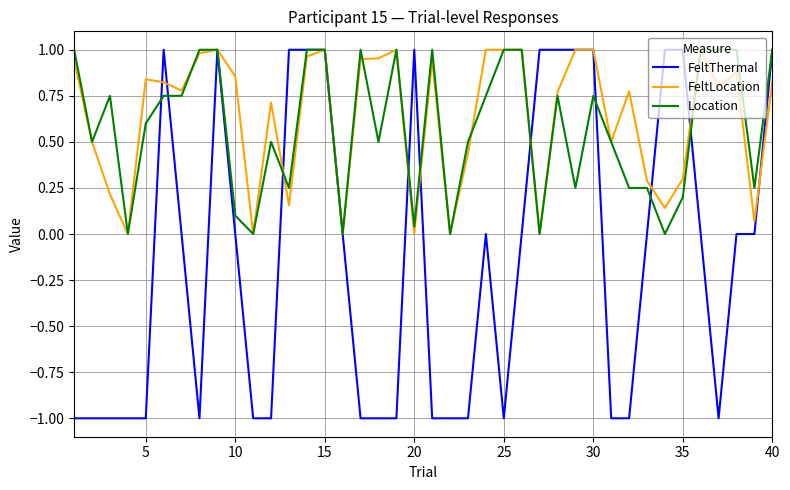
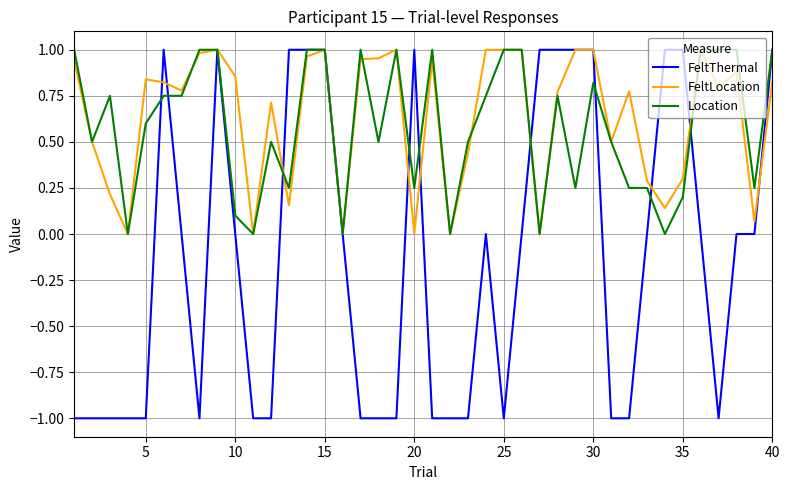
  {
    "FeltThermal": {
      "5": -1.00,
      "10": 0.00,
      "20": 1.00,
      "25": -1.00
    },
    "FeltLocation": {
      "5": 0.84,
      "10": 0.86,
      "20": 0.00,
      "35": 0.30,
      "40": 0.83
    },
    "Location": {
      "5": 0.60,
      "10": 0.10,
-     "20": 0.04,
-     "30": 0.75,
+     "20": 0.25,
+     "30": 0.82,
      "35": 0.20
    }
  }
